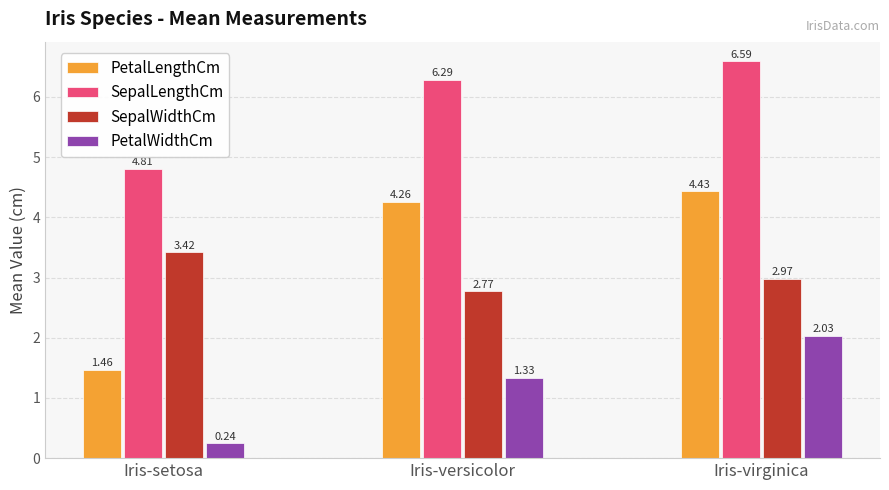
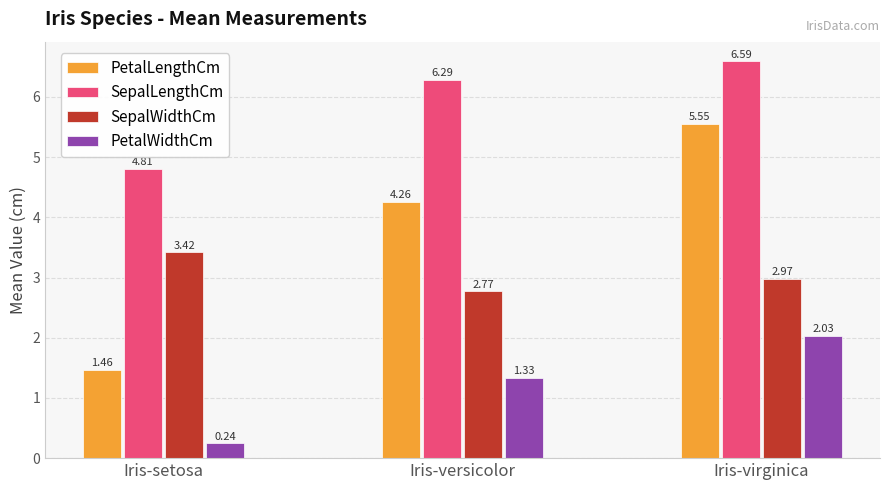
  {
    "PetalLengthCm": {
      "Iris-setosa": 1.46,
      "Iris-versicolor": 4.26,
-     "Iris-virginica": 4.43
+     "Iris-virginica": 5.55
    },
    "SepalLengthCm": {
      "Iris-setosa": 4.81,
      "Iris-versicolor": 6.29,
      "Iris-virginica": 6.59
    },
    "SepalWidthCm": {
      "Iris-setosa": 3.42,
      "Iris-versicolor": 2.77,
      "Iris-virginica": 2.97
    },
    "PetalWidthCm": {
      "Iris-setosa": 0.24,
      "Iris-versicolor": 1.33,
      "Iris-virginica": 2.03
    }
  }
